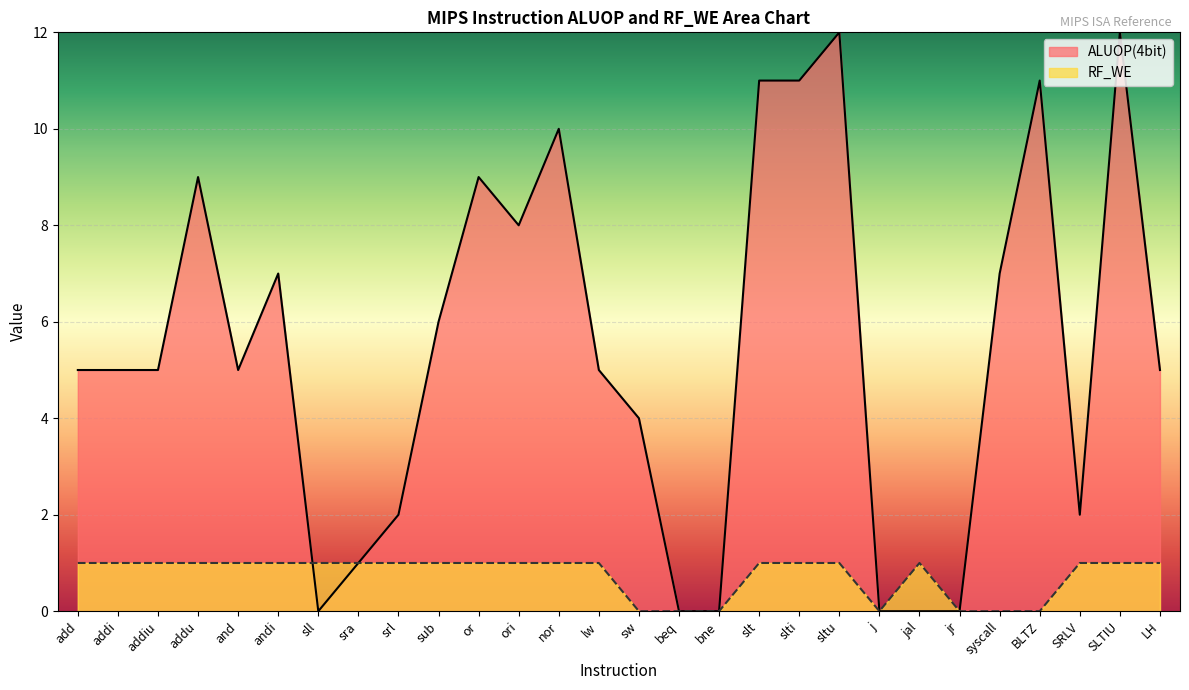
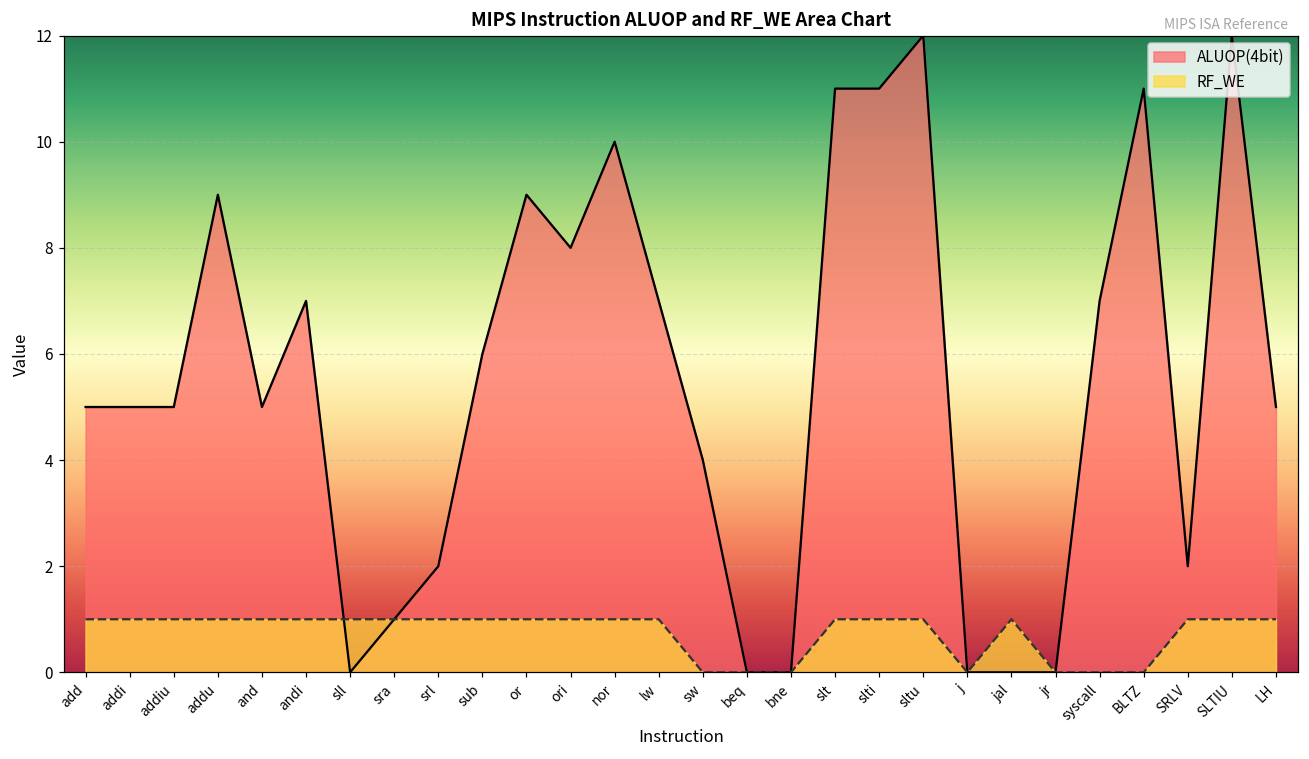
  {
    "ALUOP(4bit)": {
      "add": 5,
      "addi": 5,
      "addiu": 5,
      "addu": 9,
      "and": 5,
      "andi": 7,
      "sll": 0,
      "srl": 2,
      "sub": 6,
      "or": 9,
      "ori": 8,
      "nor": 10,
-     "lw": 5,
+     "lw": 7,
      "sw": 4,
      "slt": 11,
      "slti": 11,
      "sltu": 12,
      "jal": 0,
      "syscall": 7,
      "BLTZ": 11,
      "SRLV": 2,
      "SLTIU": 12,
      "LH": 5
    },
    "RF_WE": {
      "add": 1,
      "addi": 1,
      "addiu": 1,
      "addu": 1,
      "and": 1,
      "andi": 1,
      "sll": 1,
      "srl": 1,
      "sub": 1,
      "or": 1,
      "ori": 1,
      "nor": 1,
      "lw": 1,
      "sw": 0,
      "slt": 1,
      "slti": 1,
      "sltu": 1,
      "jal": 1,
      "syscall": 0,
      "BLTZ": 0,
      "SRLV": 1,
      "SLTIU": 1,
      "LH": 1
    }
  }
